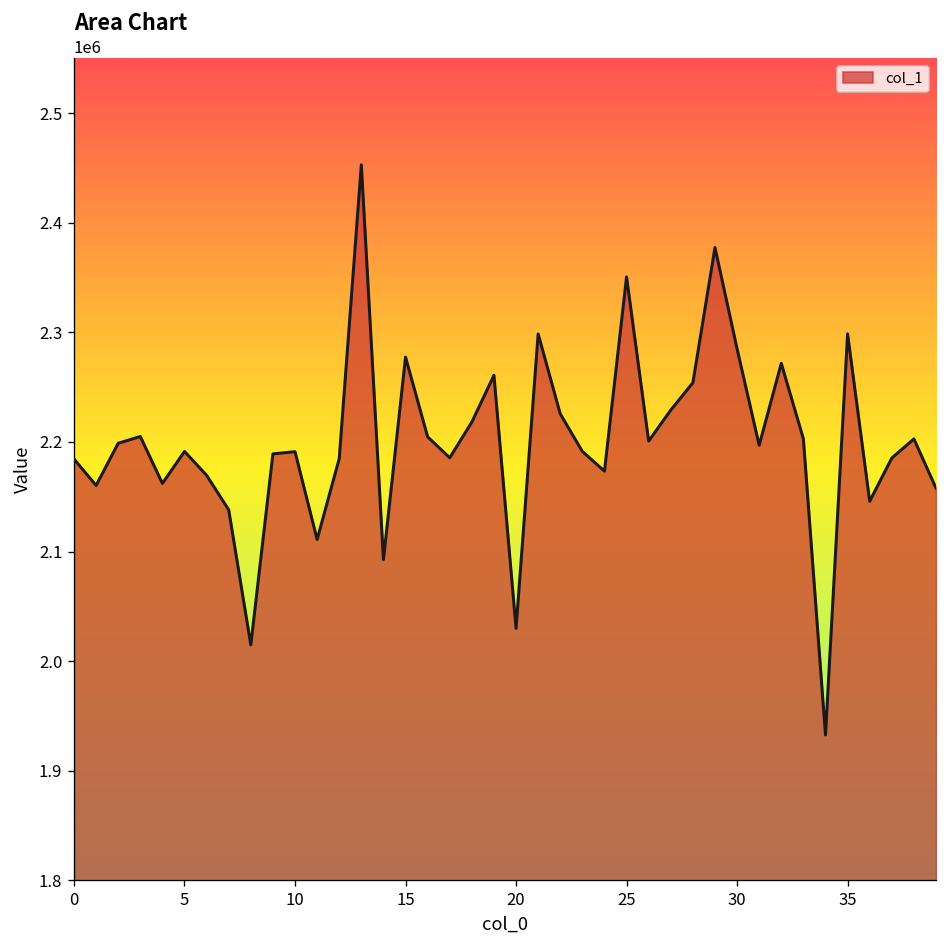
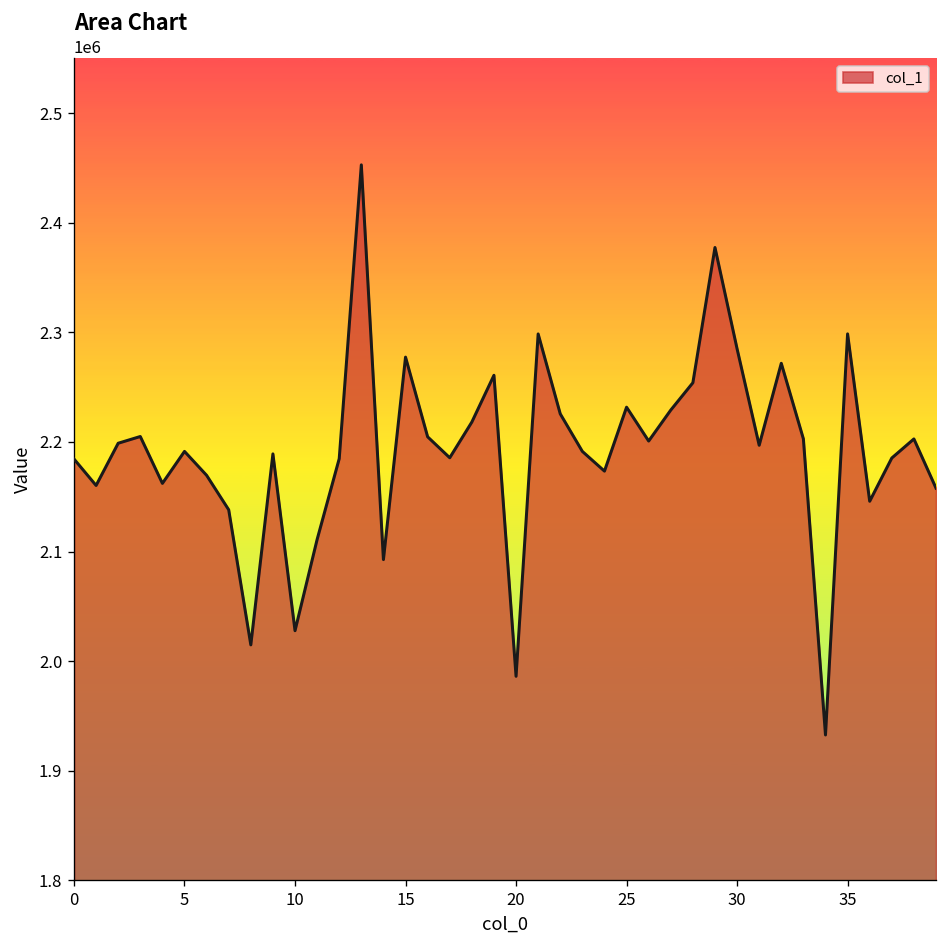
  {
    "0": 2180000,
    "5": 2190000,
-   "10": 2190000,
+   "10": 2030000,
    "15": 2280000,
-   "20": 2030000,
-   "25": 2350000,
+   "20": 1990000,
+   "25": 2230000,
    "30": 2280000,
    "35": 2300000
  }
